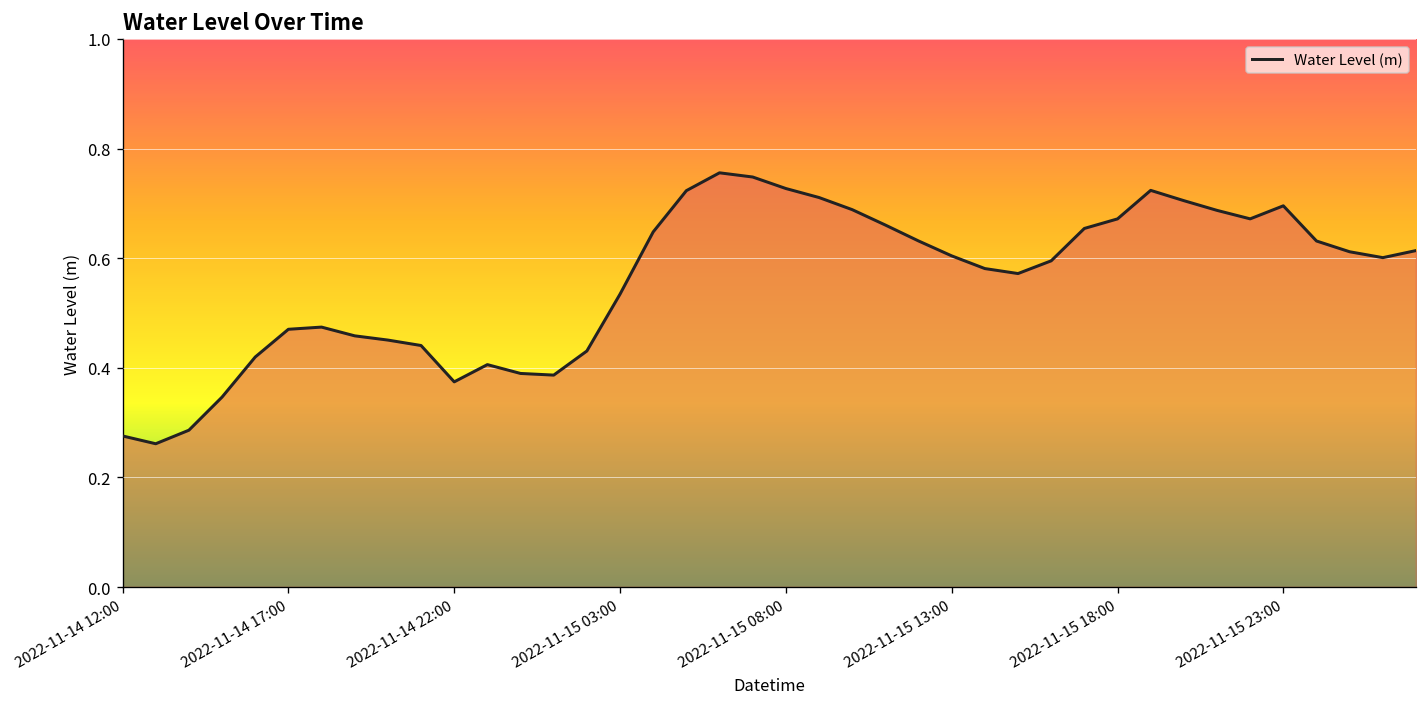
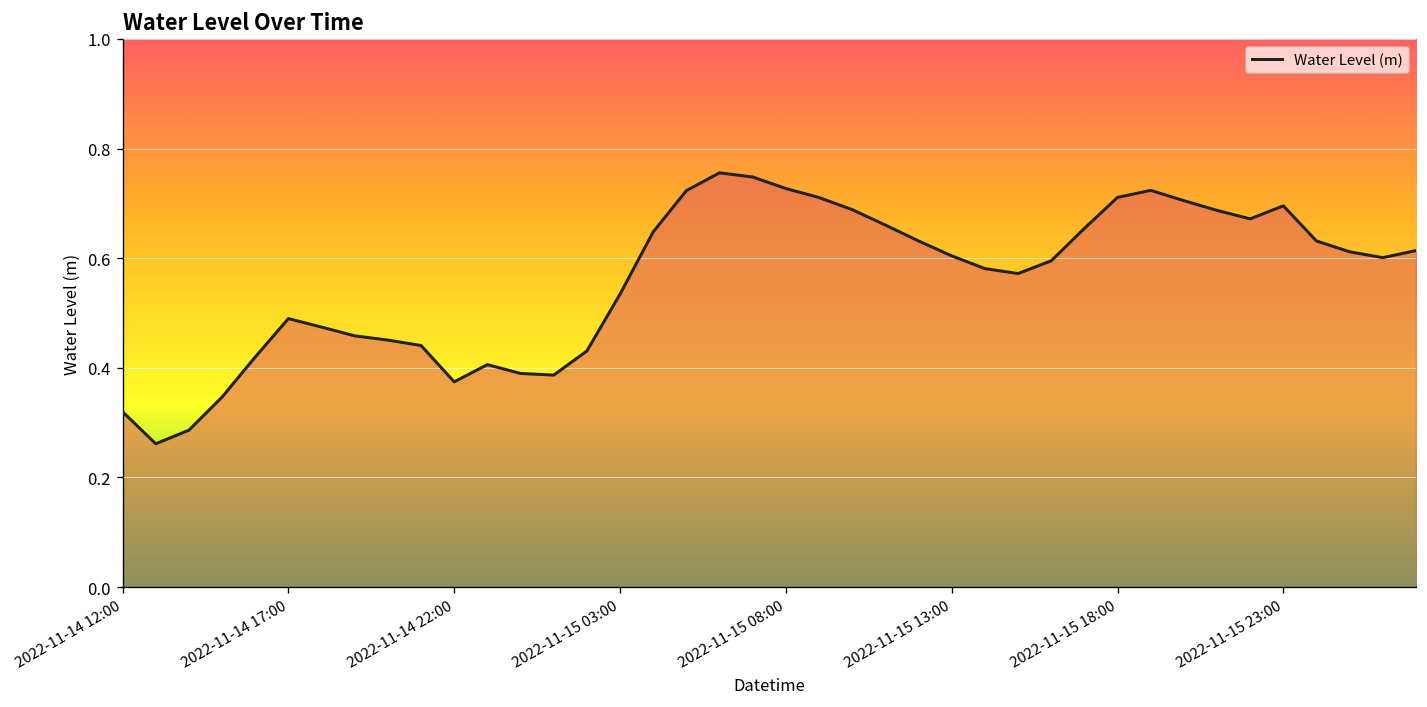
  {
-   "2022-11-14 12:00": 0.28,
-   "2022-11-14 17:00": 0.47,
+   "2022-11-14 12:00": 0.32,
+   "2022-11-14 17:00": 0.49,
    "2022-11-14 22:00": 0.37,
    "2022-11-15 03:00": 0.53,
    "2022-11-15 08:00": 0.73,
    "2022-11-15 13:00": 0.60,
-   "2022-11-15 18:00": 0.67,
+   "2022-11-15 18:00": 0.71,
    "2022-11-15 23:00": 0.70
  }
